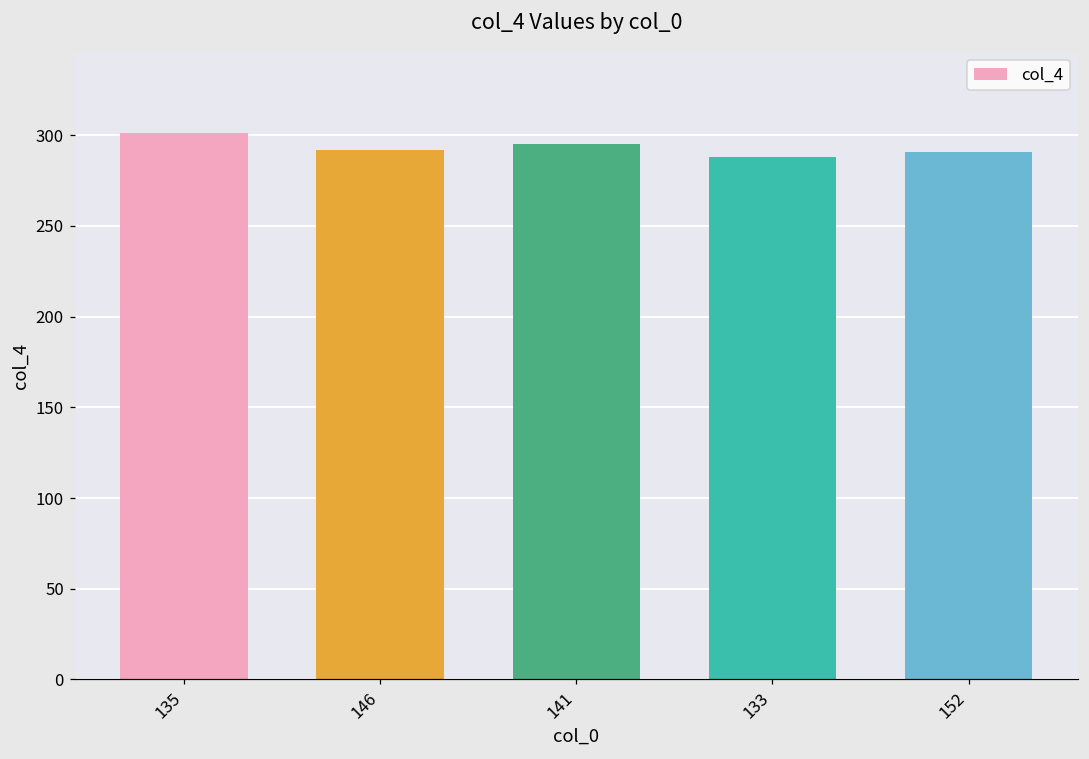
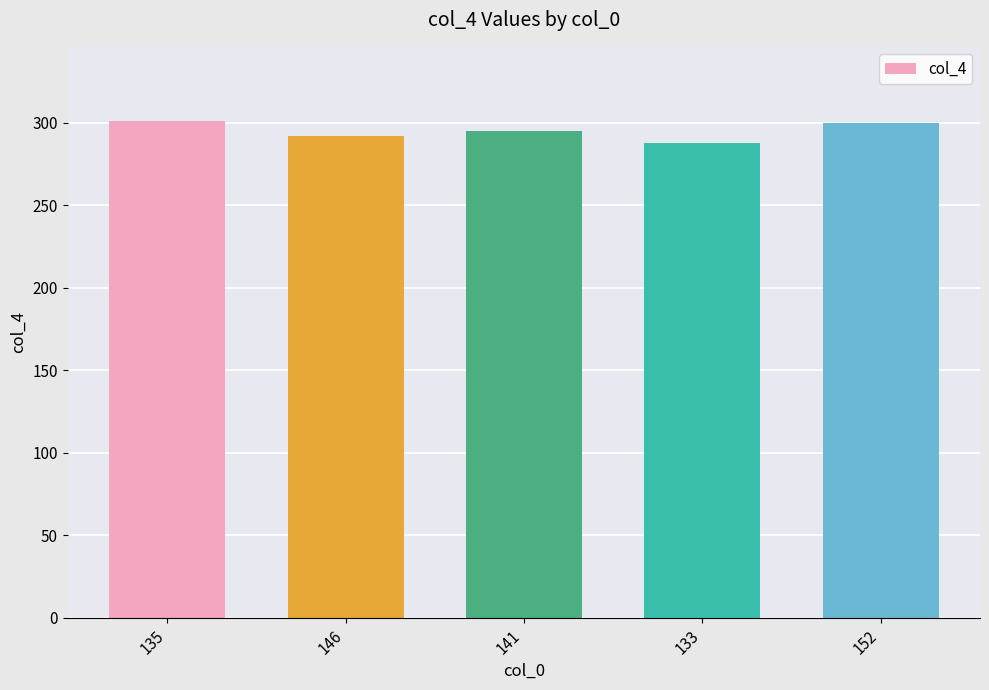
  {
    "135": 301,
    "146": 292,
    "141": 295,
    "133": 288,
-   "152": 291
+   "152": 300
  }
